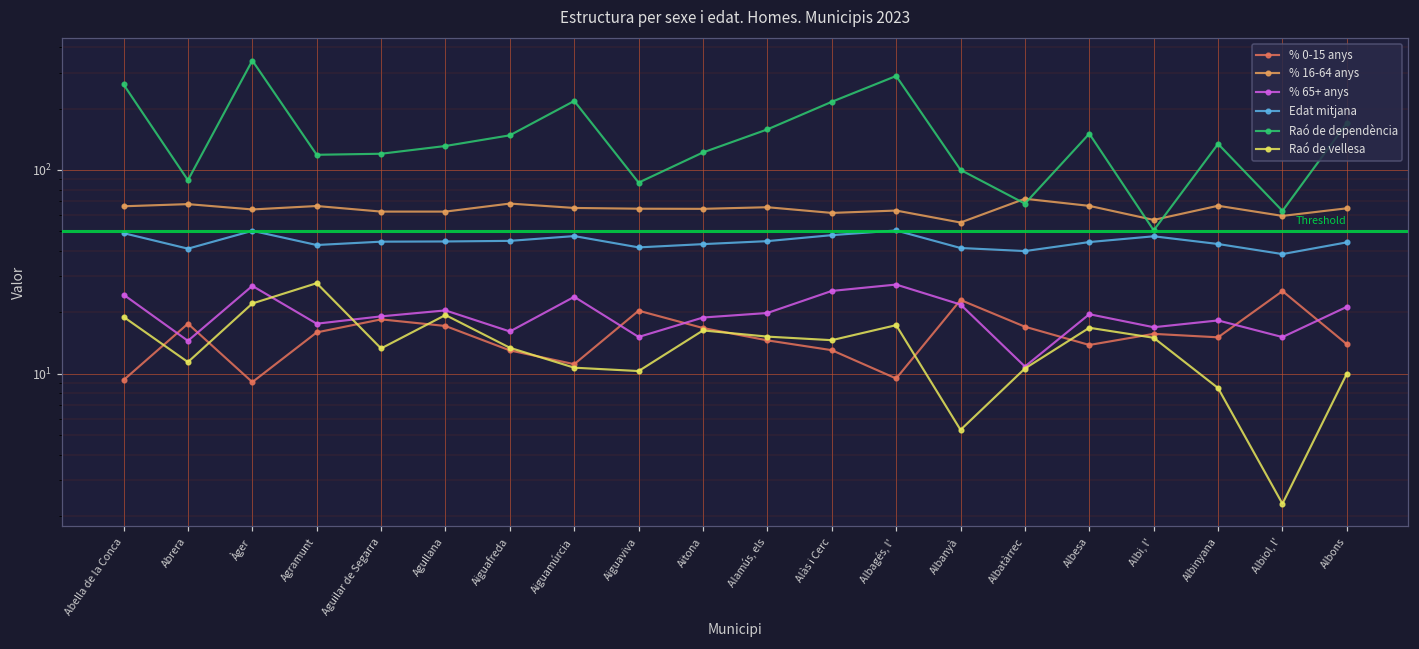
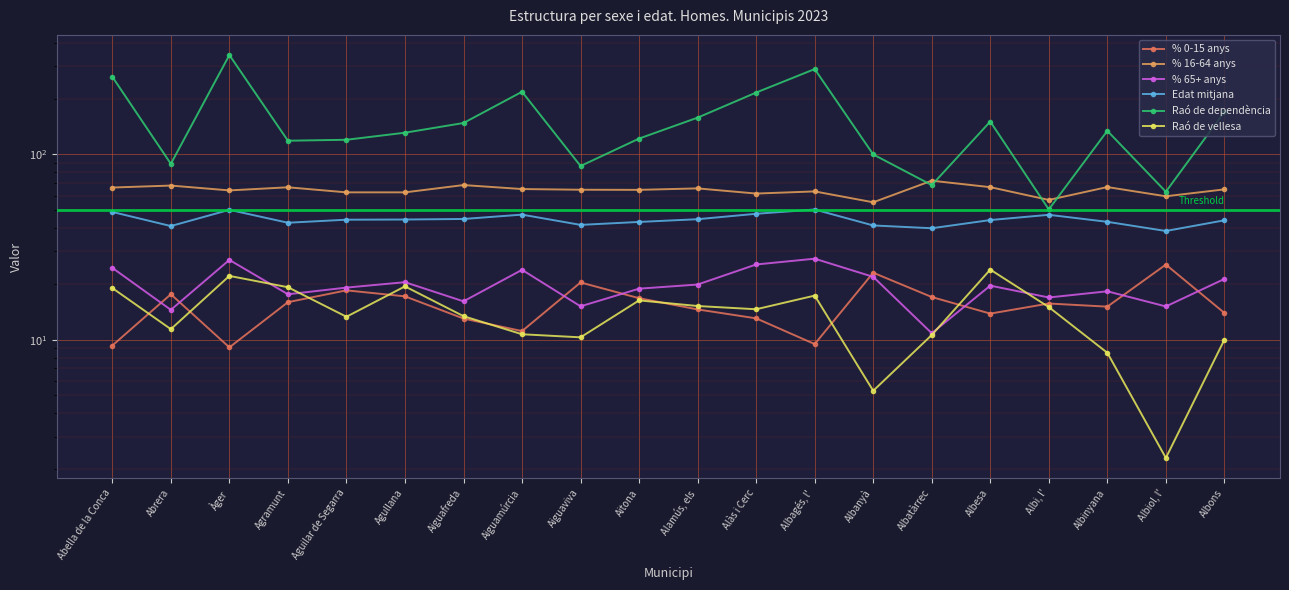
  {
    "% 65+ anys": {
      "Abella de la Conca": 24,
      "Abrera": 14,
      "Àger": 27,
      "Agramunt": 18,
      "Aguilar de Segarra": 19,
      "Agullana": 20,
      "Aiguafreda": 16,
      "Aiguamúrcia": 24,
      "Aiguaviva": 15,
      "Aitona": 19,
      "Alamús, els": 20,
      "Alàs i Cerc": 25,
      "Albagés, l'": 27,
      "Albanyà": 22,
      "Albesa": 20,
      "Albi, l'": 17,
      "Albinyana": 18,
      "Albiol, l'": 15,
      "Albons": 21
    },
    "Edat mitjana": {
      "Abella de la Conca": 49,
      "Abrera": 41,
      "Àger": 50,
      "Agramunt": 43,
      "Aguilar de Segarra": 44,
      "Agullana": 45,
      "Aiguafreda": 45,
      "Aiguamúrcia": 47,
      "Aiguaviva": 42,
      "Aitona": 43,
      "Alamús, els": 45,
      "Alàs i Cerc": 48,
      "Albagés, l'": 50,
      "Albanyà": 41,
      "Albatàrrec": 40,
      "Albesa": 44,
      "Albi, l'": 47,
      "Albinyana": 43,
      "Albiol, l'": 39,
      "Albons": 44
    },
    "Raó de dependència": {
      "Abella de la Conca": 260,
      "Abrera": 90,
      "Àger": 340,
      "Agramunt": 120,
      "Aguilar de Segarra": 120,
      "Agullana": 130,
      "Aiguafreda": 150,
      "Aiguamúrcia": 220,
      "Aiguaviva": 90,
      "Aitona": 120,
      "Alamús, els": 160,
      "Alàs i Cerc": 220,
      "Albagés, l'": 290,
      "Albanyà": 100,
      "Albatàrrec": 68,
      "Albesa": 150,
      "Albi, l'": 51,
      "Albinyana": 130,
      "Albiol, l'": 63
    },
    "Raó de vellesa": {
      "Abella de la Conca": 19,
      "Abrera": 11,
      "Àger": 22,
-     "Agramunt": 28,
+     "Agramunt": 19,
      "Aguilar de Segarra": 13,
      "Agullana": 19,
      "Aiguamúrcia": 11,
      "Aiguaviva": 10,
      "Alamús, els": 15,
      "Alàs i Cerc": 15,
      "Albagés, l'": 17,
      "Albanyà": 5.3,
-     "Albesa": 17,
+     "Albesa": 24,
      "Albi, l'": 15,
      "Albinyana": 9,
      "Albiol, l'": 2.3,
      "Albons": 10
    }
  }
